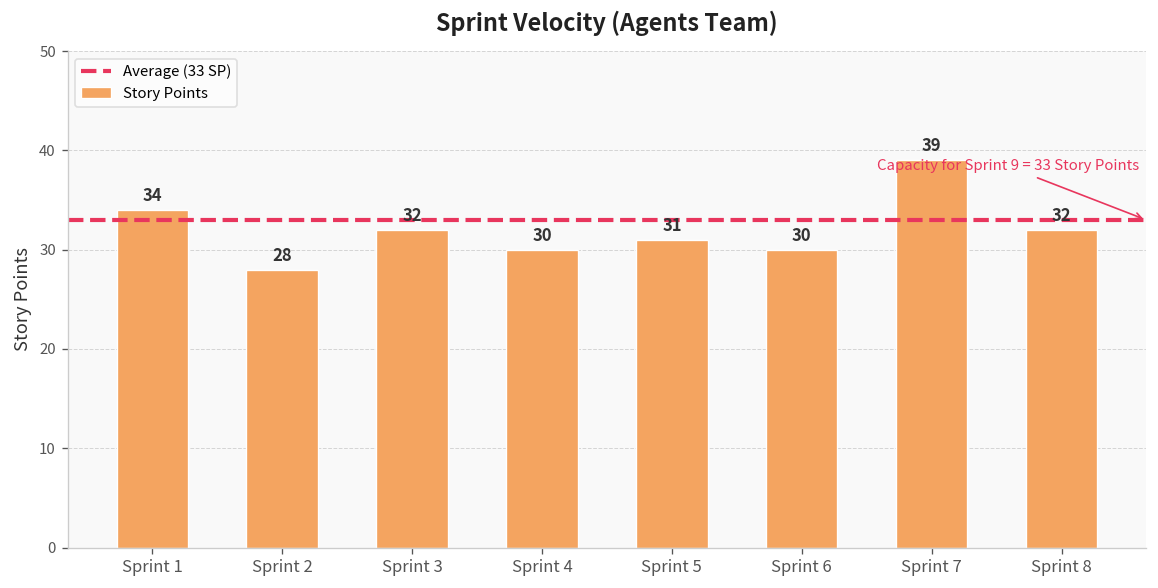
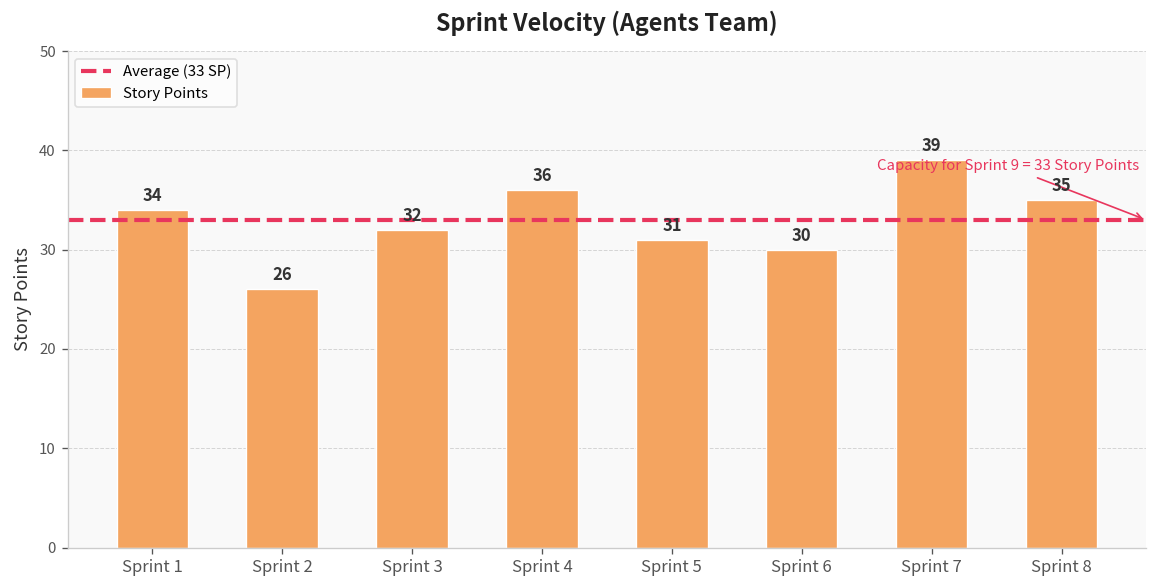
  {
    "Sprint 1": 34,
-   "Sprint 2": 28,
+   "Sprint 2": 26,
    "Sprint 3": 32,
-   "Sprint 4": 30,
+   "Sprint 4": 36,
    "Sprint 5": 31,
    "Sprint 6": 30,
    "Sprint 7": 39,
-   "Sprint 8": 32
+   "Sprint 8": 35
  }
